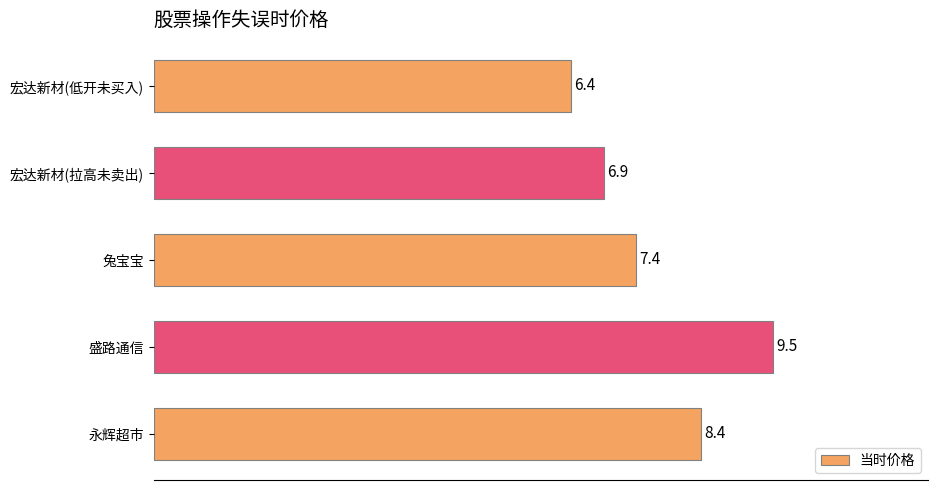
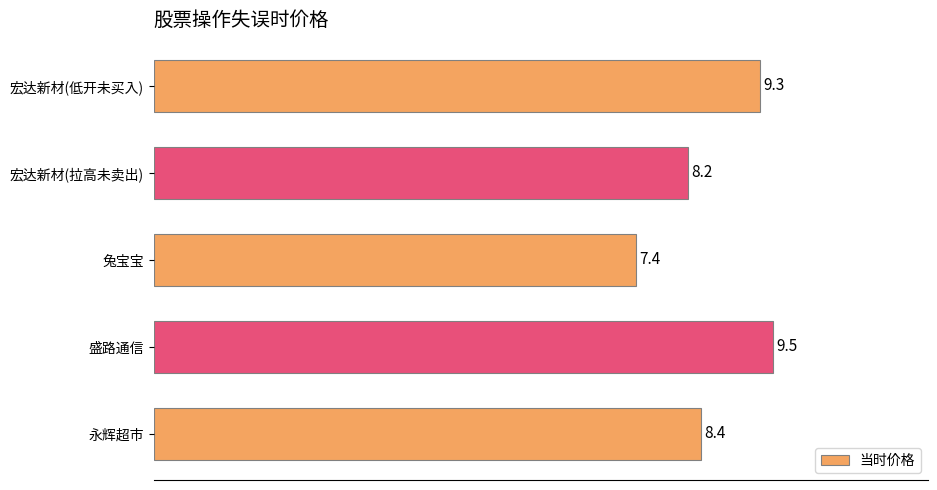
  {
-   "宏达新材(低开未买入)": 6.4,
-   "宏达新材(拉高未卖出)": 6.9,
+   "宏达新材(低开未买入)": 9.3,
+   "宏达新材(拉高未卖出)": 8.2,
    "兔宝宝": 7.4,
    "盛路通信": 9.5,
    "永辉超市": 8.4
  }
